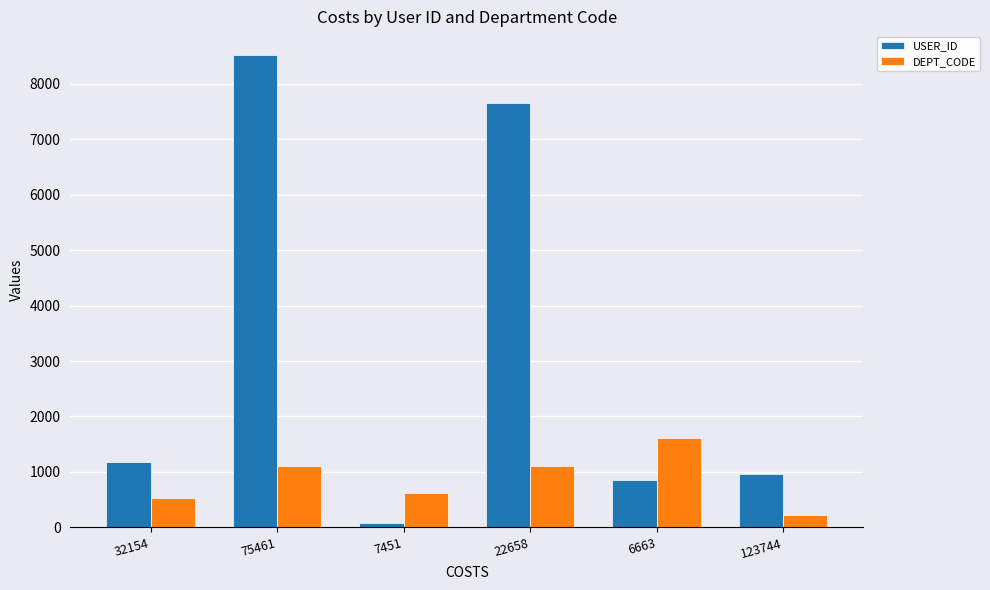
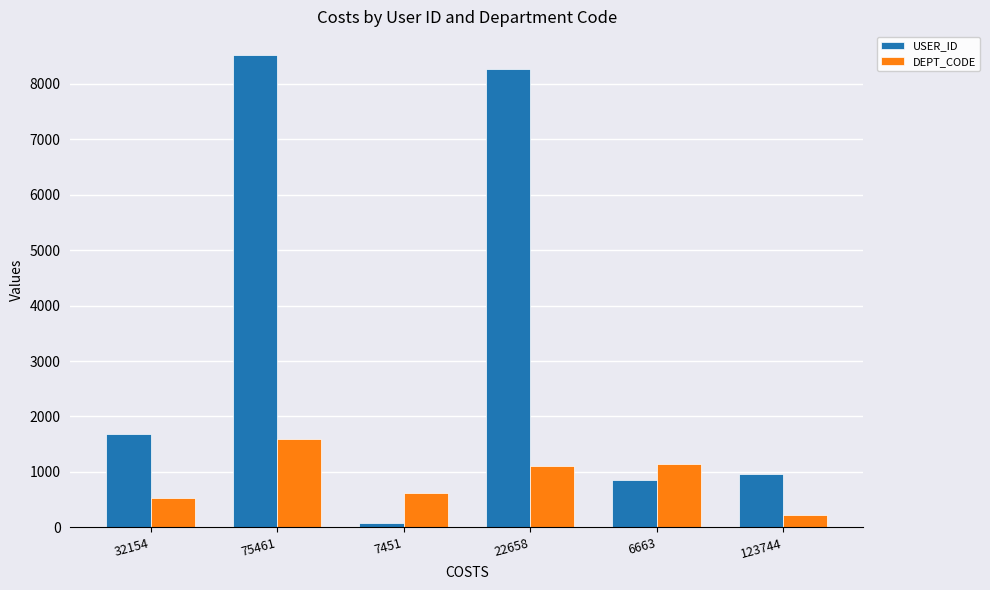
  {
    "USER_ID": {
-     "32154": 1200,
+     "32154": 1700,
      "75461": 8500,
      "7451": 100,
-     "22658": 7700,
+     "22658": 8300,
      "6663": 800,
      "123744": 1000
    },
    "DEPT_CODE": {
      "32154": 500,
-     "75461": 1100,
+     "75461": 1600,
      "7451": 600,
      "22658": 1100,
-     "6663": 1600,
+     "6663": 1100,
      "123744": 200
    }
  }
